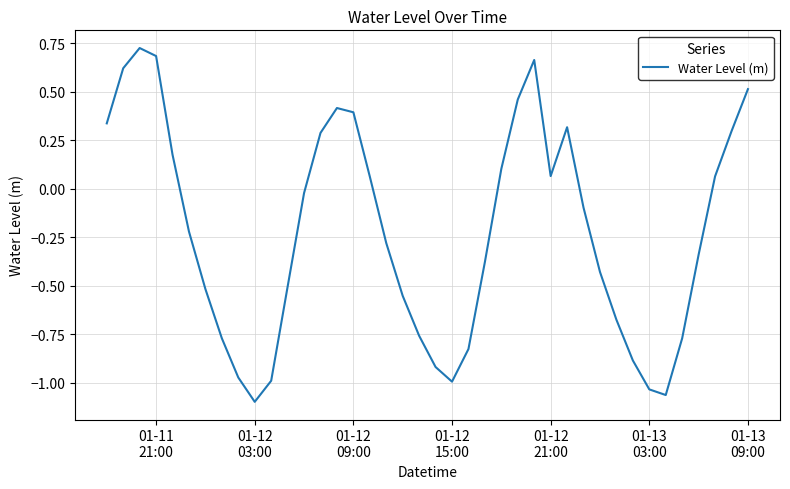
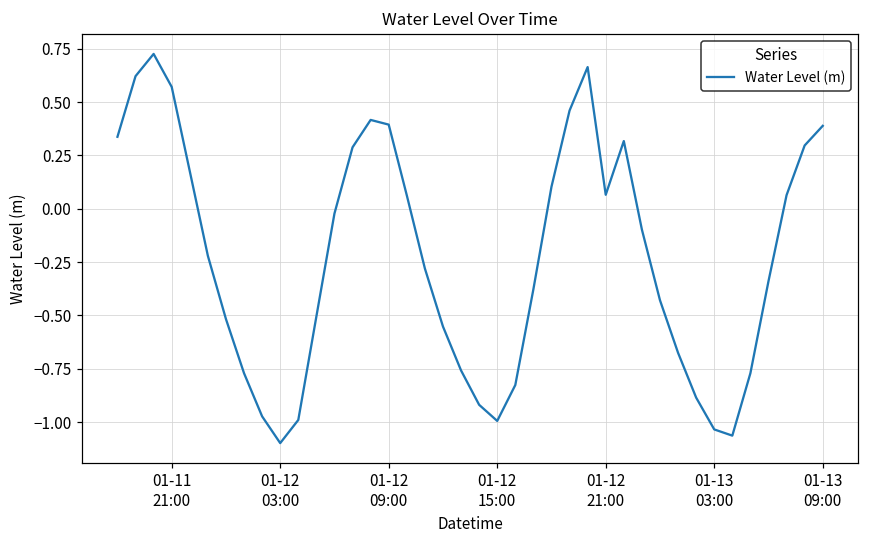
  {
-   "01-11 21:00": 0.68,
+   "01-11 21:00": 0.57,
    "01-12 03:00": -1.10,
    "01-12 09:00": 0.39,
    "01-12 15:00": -0.99,
    "01-12 21:00": 0.07,
    "01-13 03:00": -1.03,
-   "01-13 09:00": 0.51
+   "01-13 09:00": 0.39
  }
